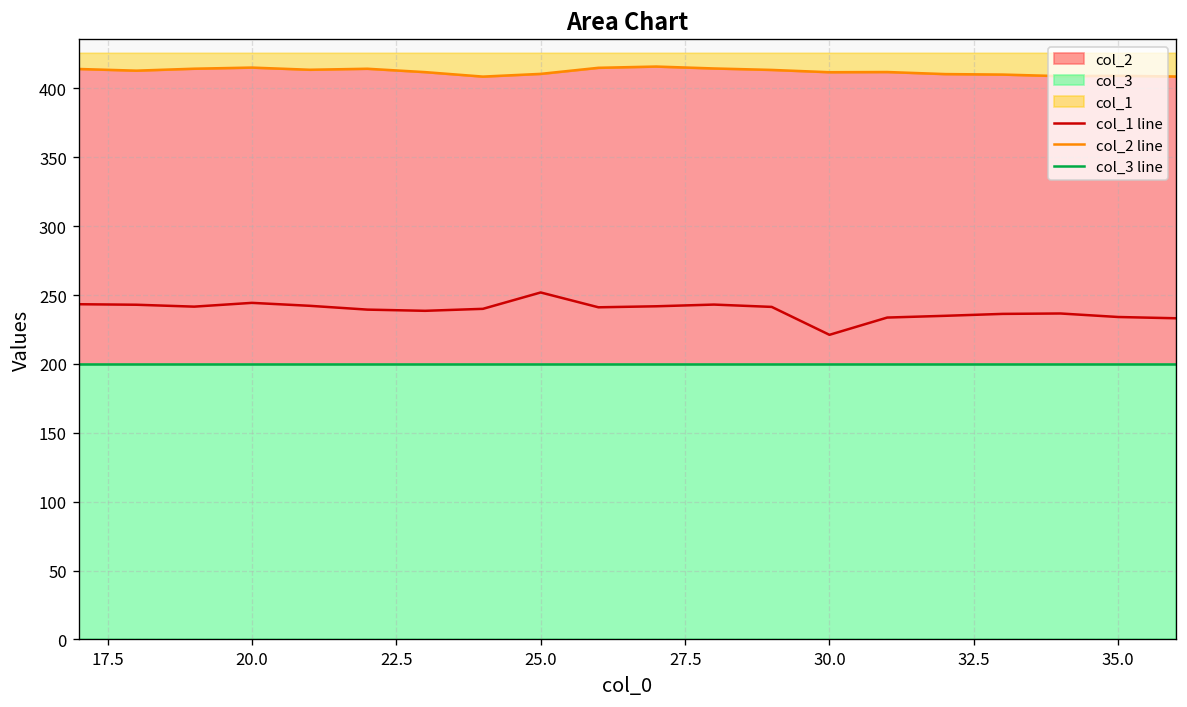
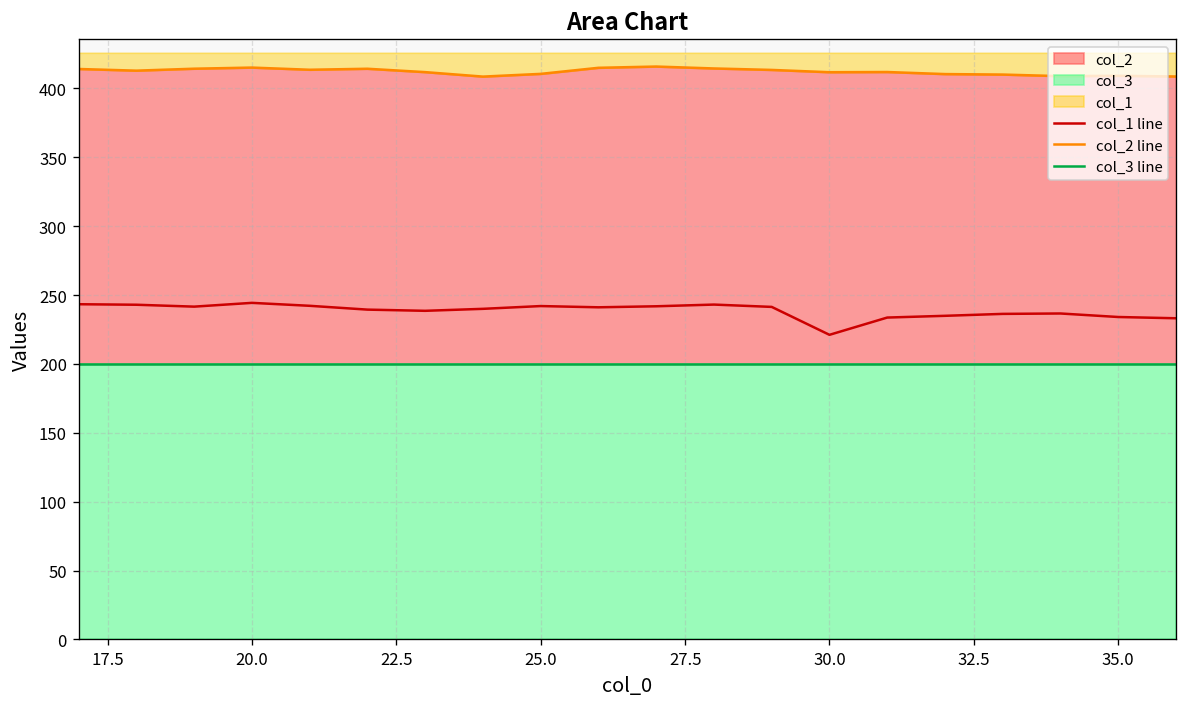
  {
    "col_1 line": {
      "20.0": 244,
-     "25.0": 252,
+     "25.0": 242,
      "30.0": 221,
      "35.0": 234
    },
    "col_2": {
      "20.0": 415,
      "25.0": 411,
      "30.0": 412
    },
    "col_3": {
      "20.0": 200,
      "25.0": 200,
      "30.0": 200,
      "35.0": 200
    },
    "col_1": {
      "20.0": 11,
      "25.0": 15,
      "30.0": 14
    }
  }
